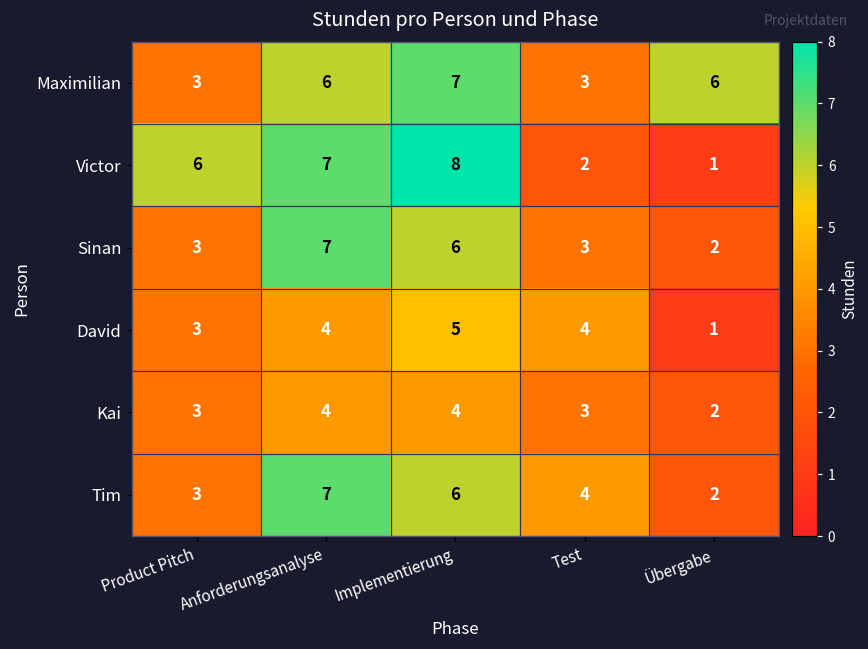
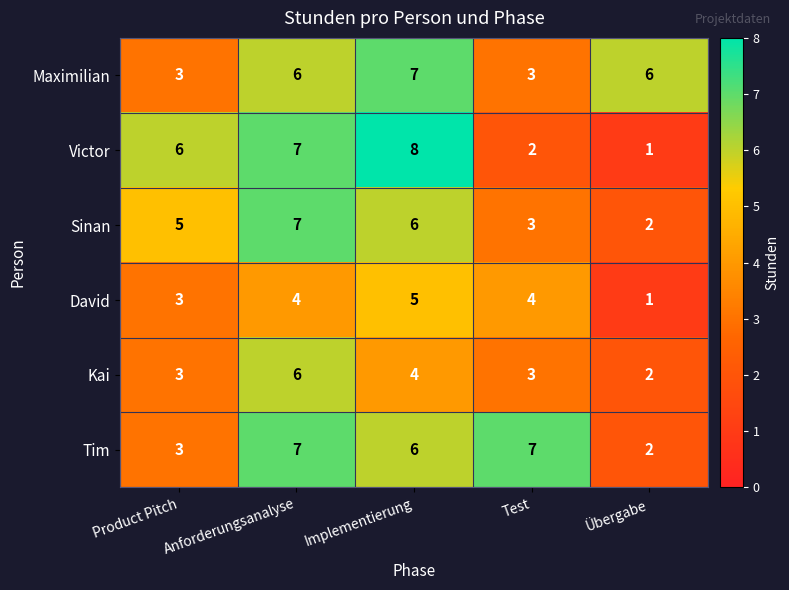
  {
    "Maximilian": {
      "Product Pitch": 3,
      "Anforderungsanalyse": 6,
      "Implementierung": 7,
      "Test": 3,
      "Übergabe": 6
    },
    "Victor": {
      "Product Pitch": 6,
      "Anforderungsanalyse": 7,
      "Implementierung": 8,
      "Test": 2,
      "Übergabe": 1
    },
    "Sinan": {
-     "Product Pitch": 3,
+     "Product Pitch": 5,
      "Anforderungsanalyse": 7,
      "Implementierung": 6,
      "Test": 3,
      "Übergabe": 2
    },
    "David": {
      "Product Pitch": 3,
      "Anforderungsanalyse": 4,
      "Implementierung": 5,
      "Test": 4,
      "Übergabe": 1
    },
    "Kai": {
      "Product Pitch": 3,
-     "Anforderungsanalyse": 4,
+     "Anforderungsanalyse": 6,
      "Implementierung": 4,
      "Test": 3,
      "Übergabe": 2
    },
    "Tim": {
      "Product Pitch": 3,
      "Anforderungsanalyse": 7,
      "Implementierung": 6,
-     "Test": 4,
+     "Test": 7,
      "Übergabe": 2
    }
  }
